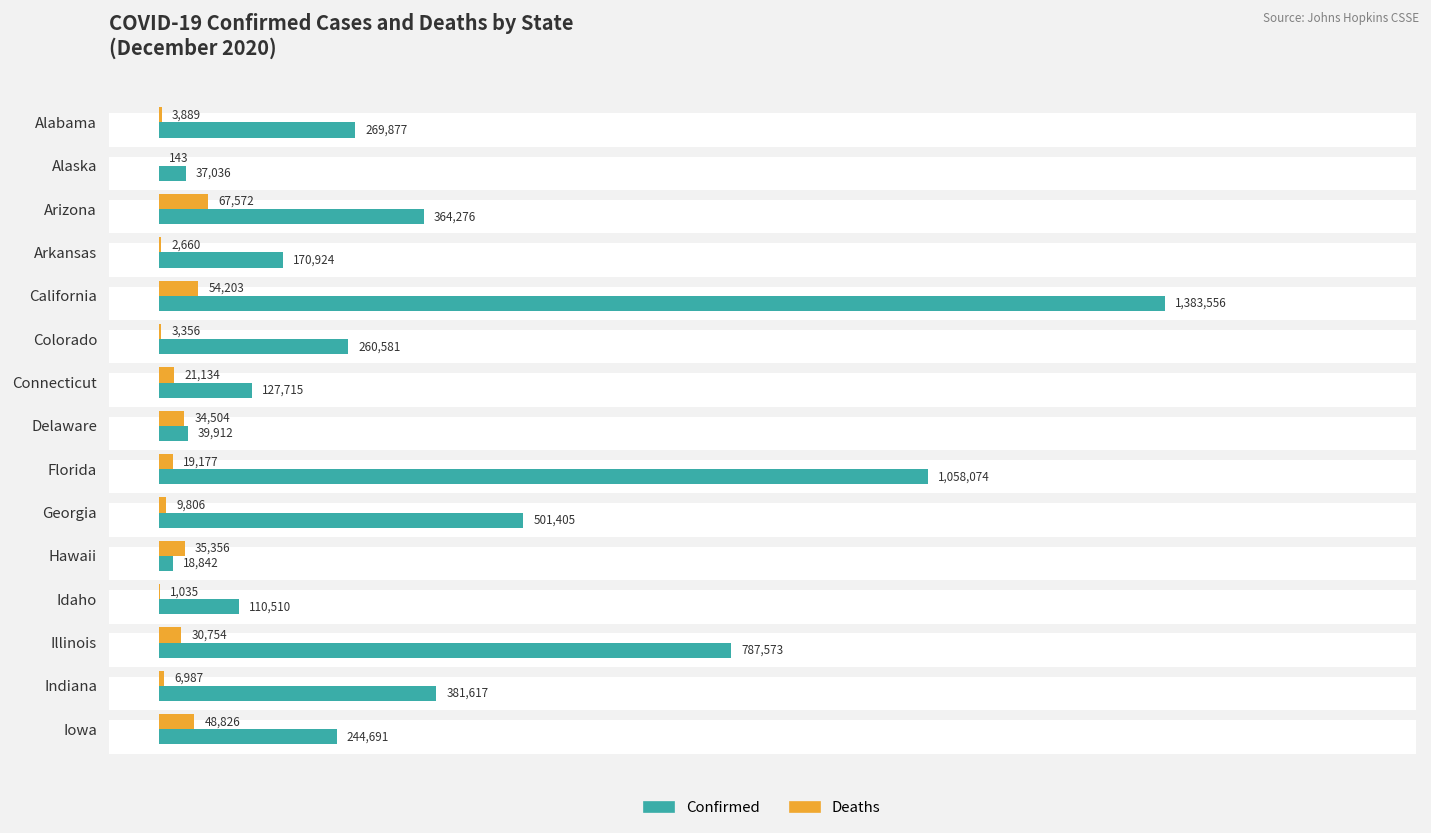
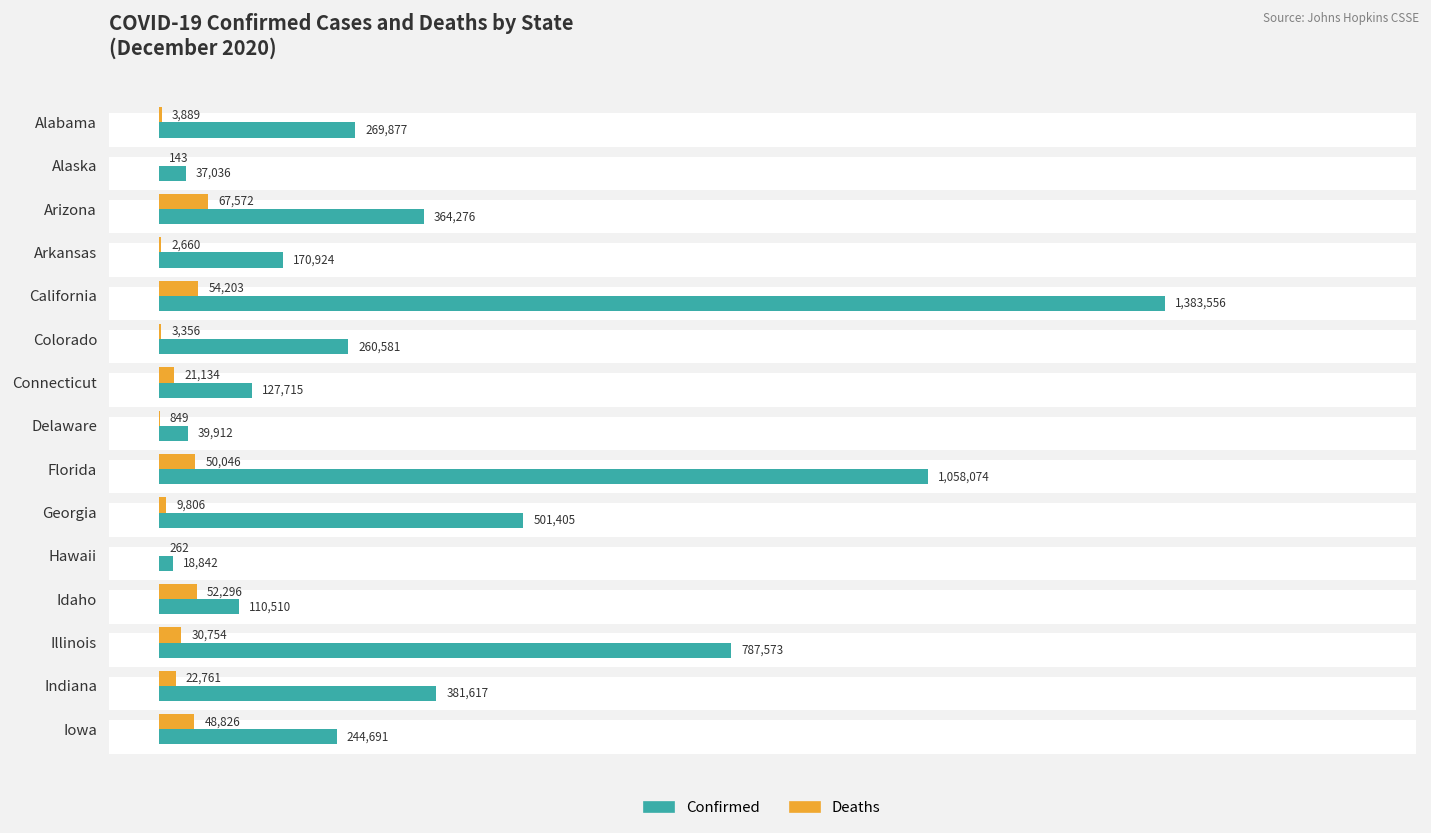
  {
    "Deaths": {
      "Alabama": "3,889",
      "Alaska": "143",
      "Arizona": "67,572",
      "Arkansas": "2,660",
      "California": "54,203",
      "Colorado": "3,356",
      "Connecticut": "21,134",
-     "Delaware": "34,504",
-     "Florida": "19,177",
+     "Delaware": "849",
+     "Florida": "50,046",
      "Georgia": "9,806",
-     "Hawaii": "35,356",
-     "Idaho": "1,035",
+     "Hawaii": "262",
+     "Idaho": "52,296",
      "Illinois": "30,754",
-     "Indiana": "6,987",
+     "Indiana": "22,761",
      "Iowa": "48,826"
    }
  }
